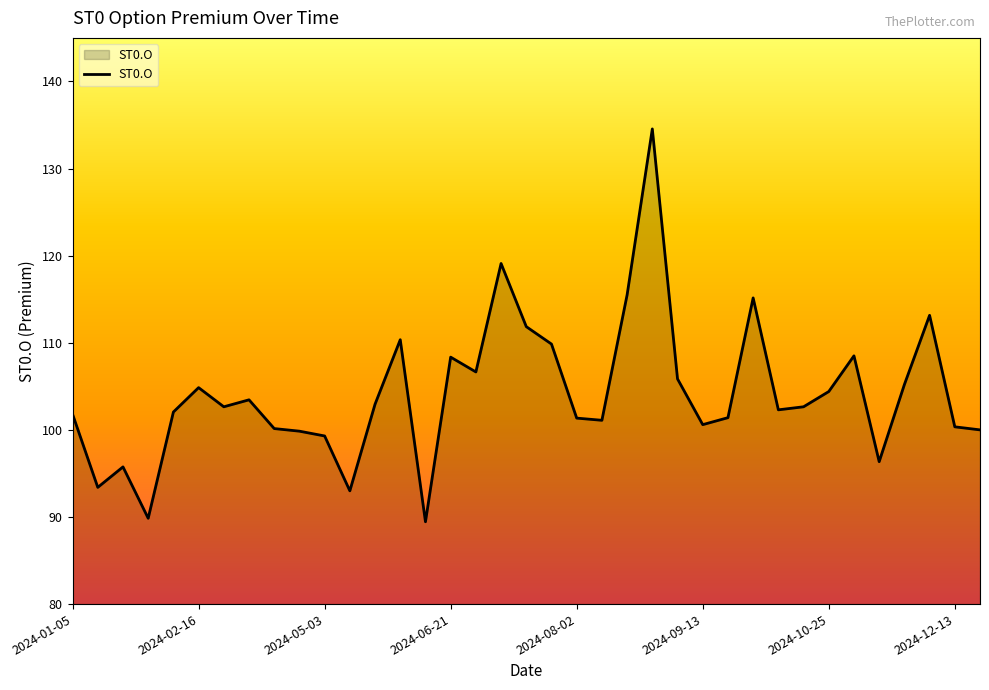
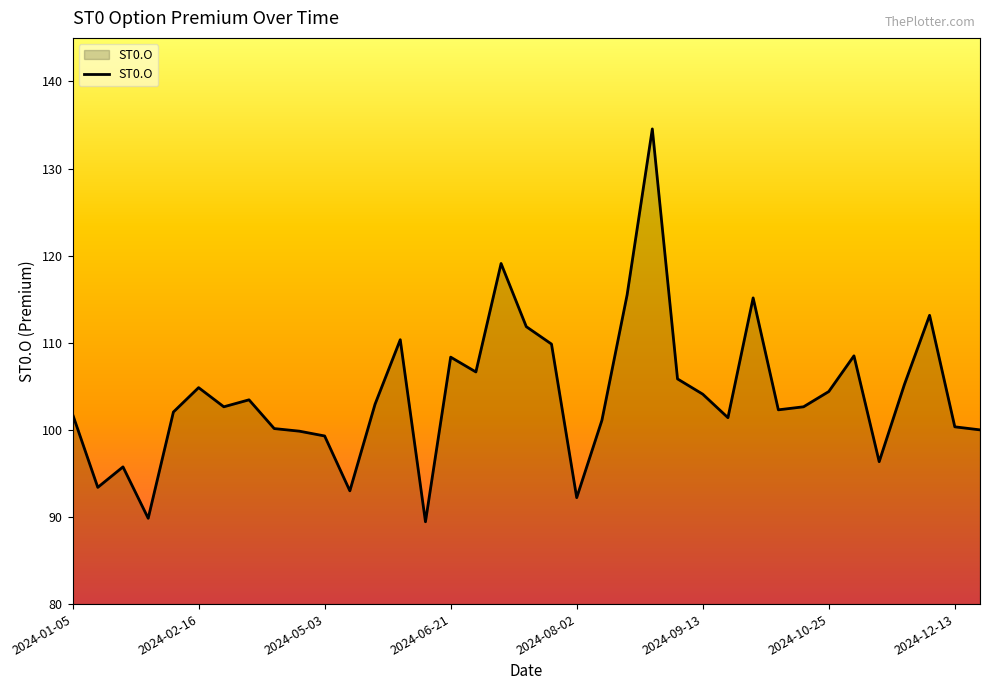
  {
    "2024-01-05": 102,
    "2024-02-16": 105,
    "2024-05-03": 99,
    "2024-06-21": 108,
-   "2024-08-02": 101,
-   "2024-09-13": 101,
+   "2024-08-02": 92,
+   "2024-09-13": 104,
    "2024-10-25": 104,
    "2024-12-13": 100
  }
